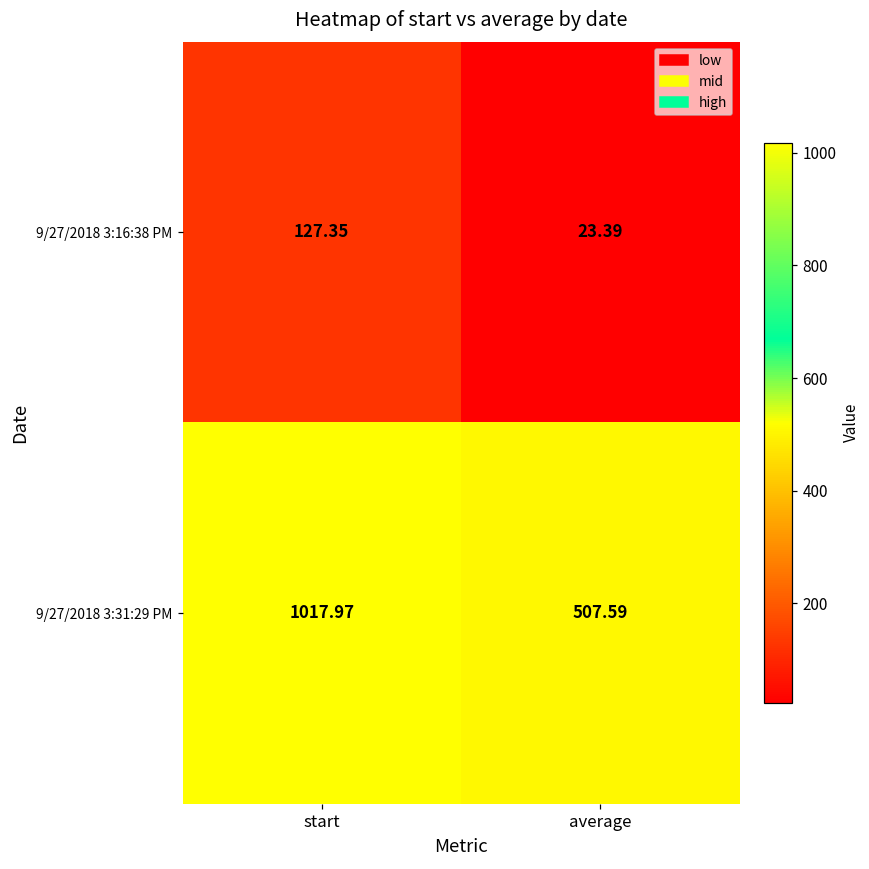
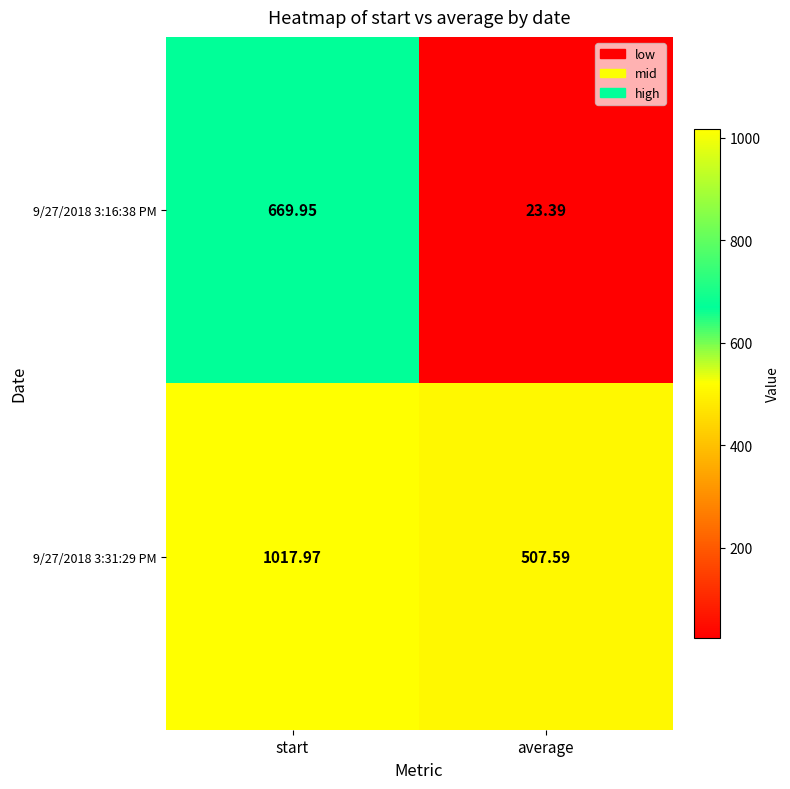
  {
    "9/27/2018 3:16:38 PM": {
-     "start": 127.35,
+     "start": 669.95,
      "average": 23.39
    },
    "9/27/2018 3:31:29 PM": {
      "start": 1017.97,
      "average": 507.59
    }
  }
